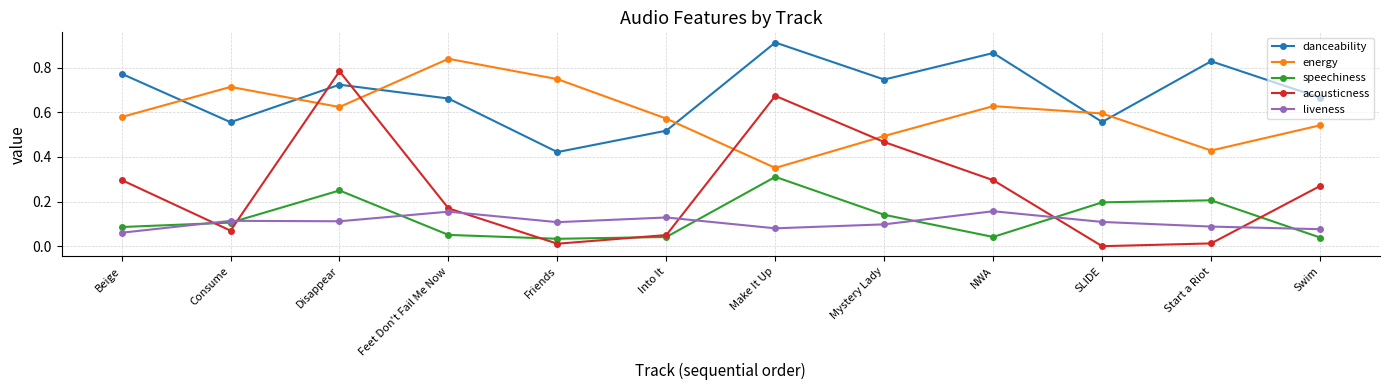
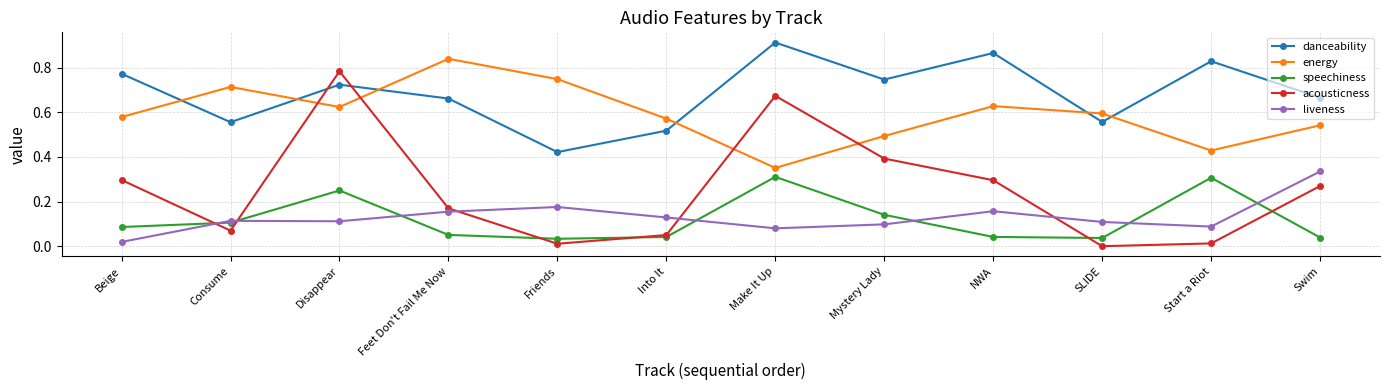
  {
    "danceability": {
      "Beige": 0.77,
      "Consume": 0.56,
      "Disappear": 0.72,
      "Feet Don't Fail Me Now": 0.66,
      "Friends": 0.42,
      "Into It": 0.52,
      "Make It Up": 0.91,
      "Mystery Lady": 0.75,
      "NWA": 0.87,
      "SLIDE": 0.56,
      "Start a Riot": 0.83
    },
    "energy": {
      "Beige": 0.58,
      "Consume": 0.71,
      "Disappear": 0.62,
      "Feet Don't Fail Me Now": 0.84,
      "Friends": 0.75,
      "Into It": 0.57,
      "Make It Up": 0.35,
      "Mystery Lady": 0.49,
      "NWA": 0.63,
      "SLIDE": 0.60,
      "Start a Riot": 0.43,
      "Swim": 0.54
    },
    "speechiness": {
      "Beige": 0.09,
      "Disappear": 0.25,
      "Feet Don't Fail Me Now": 0.05,
      "Friends": 0.03,
      "Make It Up": 0.31,
      "Mystery Lady": 0.14,
      "NWA": 0.04,
-     "SLIDE": 0.20,
-     "Start a Riot": 0.21,
+     "SLIDE": 0.04,
+     "Start a Riot": 0.31,
      "Swim": 0.04
    },
    "acousticness": {
      "Beige": 0.30,
      "Consume": 0.07,
      "Disappear": 0.78,
      "Feet Don't Fail Me Now": 0.17,
      "Friends": 0.01,
      "Make It Up": 0.67,
-     "Mystery Lady": 0.47,
+     "Mystery Lady": 0.39,
      "NWA": 0.30,
      "SLIDE": 0.00,
      "Start a Riot": 0.01,
      "Swim": 0.27
    },
    "liveness": {
-     "Beige": 0.06,
+     "Beige": 0.02,
      "Disappear": 0.11,
      "Feet Don't Fail Me Now": 0.16,
-     "Friends": 0.11,
+     "Friends": 0.18,
      "Into It": 0.13,
      "Make It Up": 0.08,
      "Mystery Lady": 0.10,
      "NWA": 0.16,
      "SLIDE": 0.11,
      "Start a Riot": 0.09,
-     "Swim": 0.08
+     "Swim": 0.34
    }
  }
